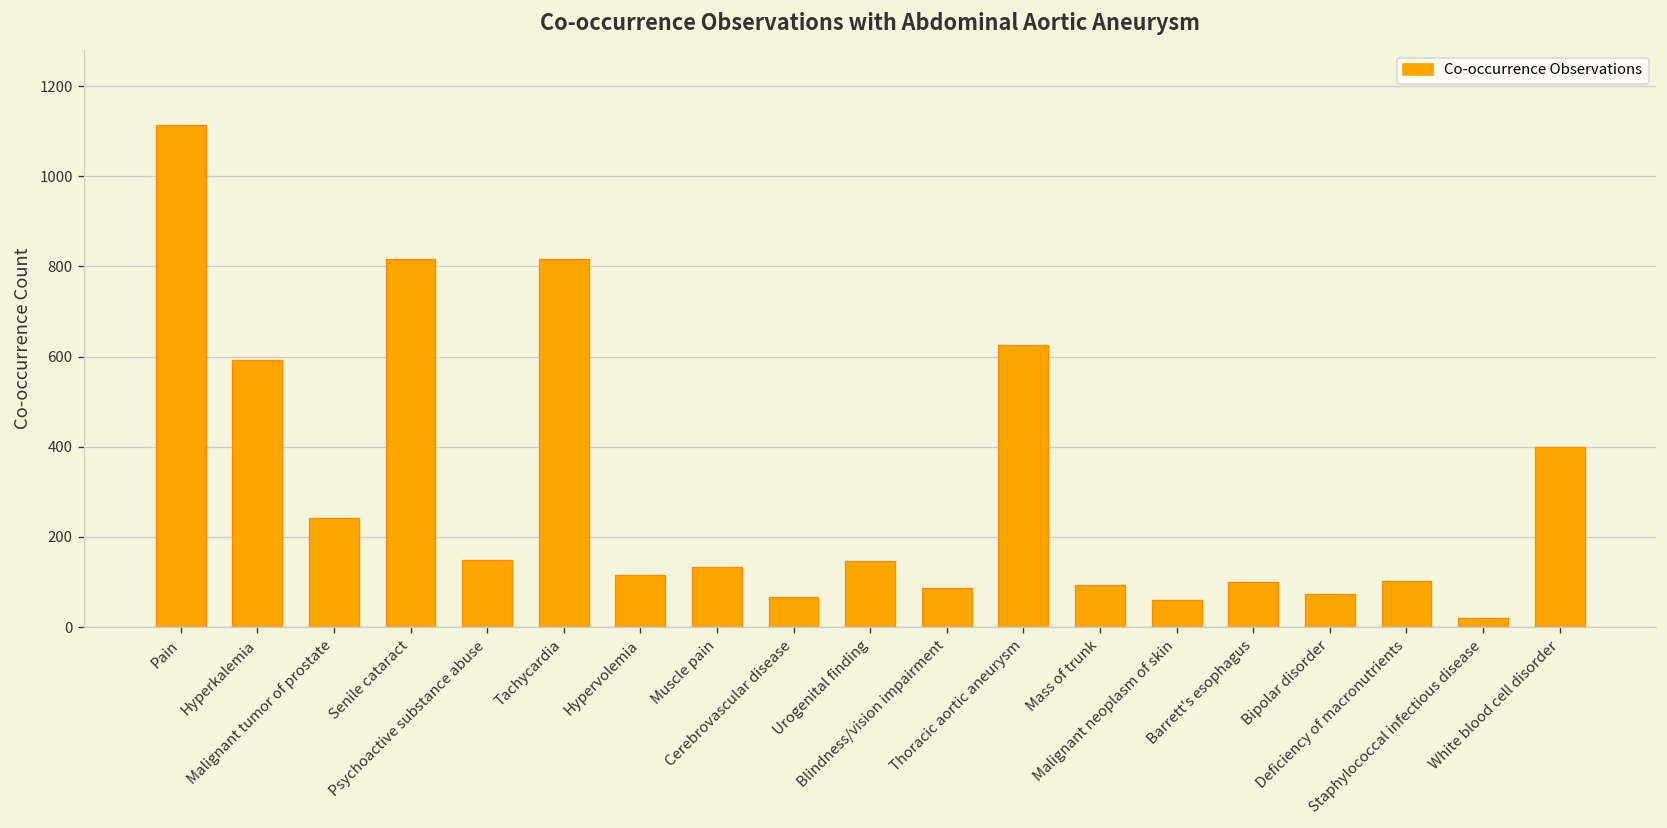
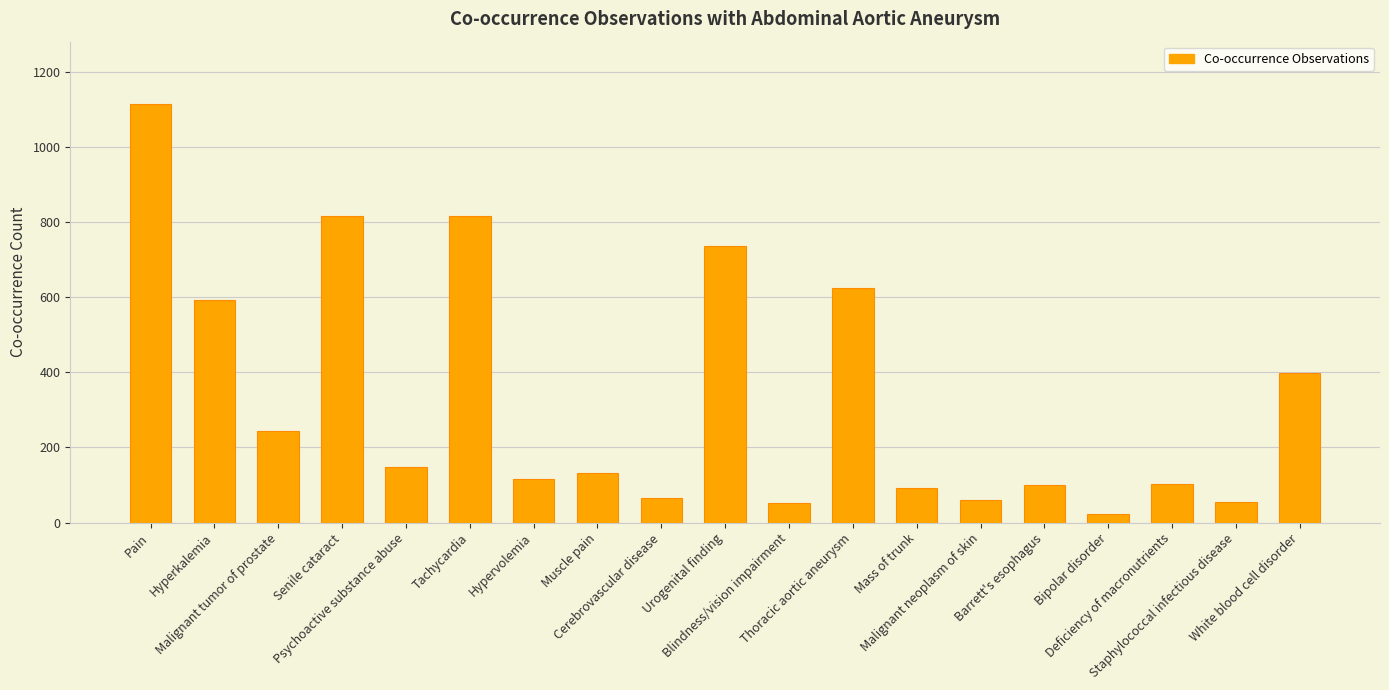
  {
    "Pain": 1110,
    "Hyperkalemia": 590,
    "Malignant tumor of prostate": 240,
    "Senile cataract": 820,
    "Psychoactive substance abuse": 150,
    "Tachycardia": 820,
    "Hypervolemia": 120,
    "Muscle pain": 130,
    "Cerebrovascular disease": 70,
-   "Urogenital finding": 150,
-   "Blindness/vision impairment": 90,
+   "Urogenital finding": 740,
+   "Blindness/vision impairment": 50,
    "Thoracic aortic aneurysm": 630,
    "Mass of trunk": 90,
    "Malignant neoplasm of skin": 60,
    "Barrett's esophagus": 100,
-   "Bipolar disorder": 70,
+   "Bipolar disorder": 20,
    "Deficiency of macronutrients": 100,
-   "Staphylococcal infectious disease": 20,
+   "Staphylococcal infectious disease": 60,
    "White blood cell disorder": 400
  }
